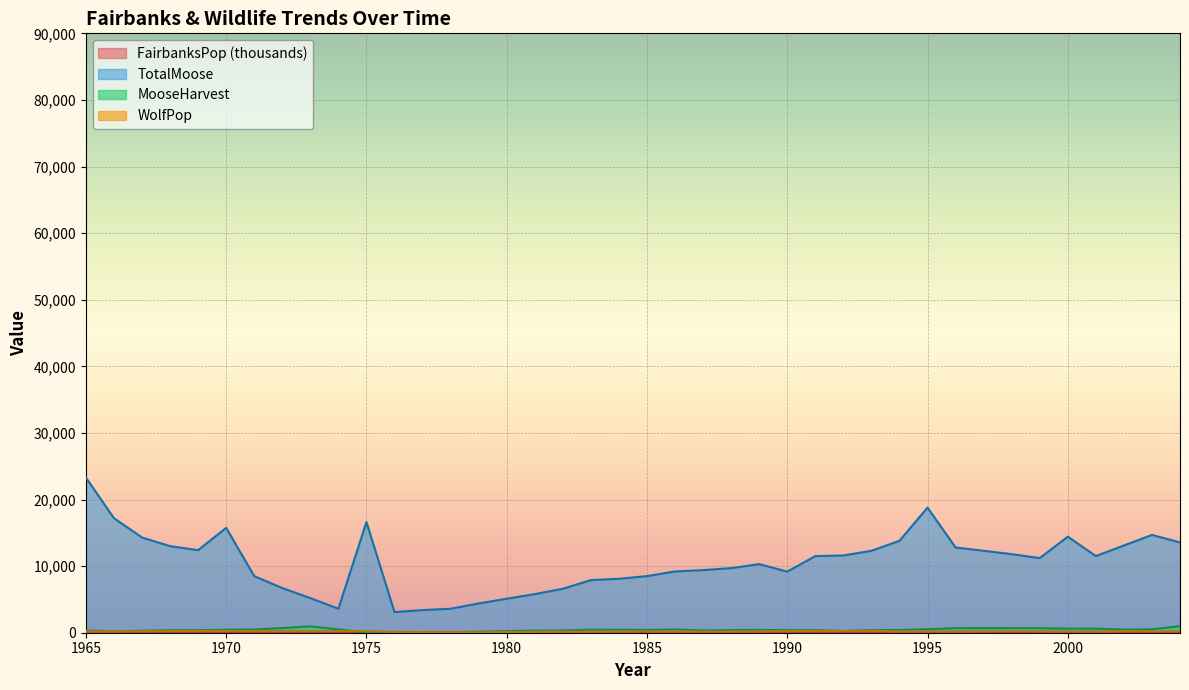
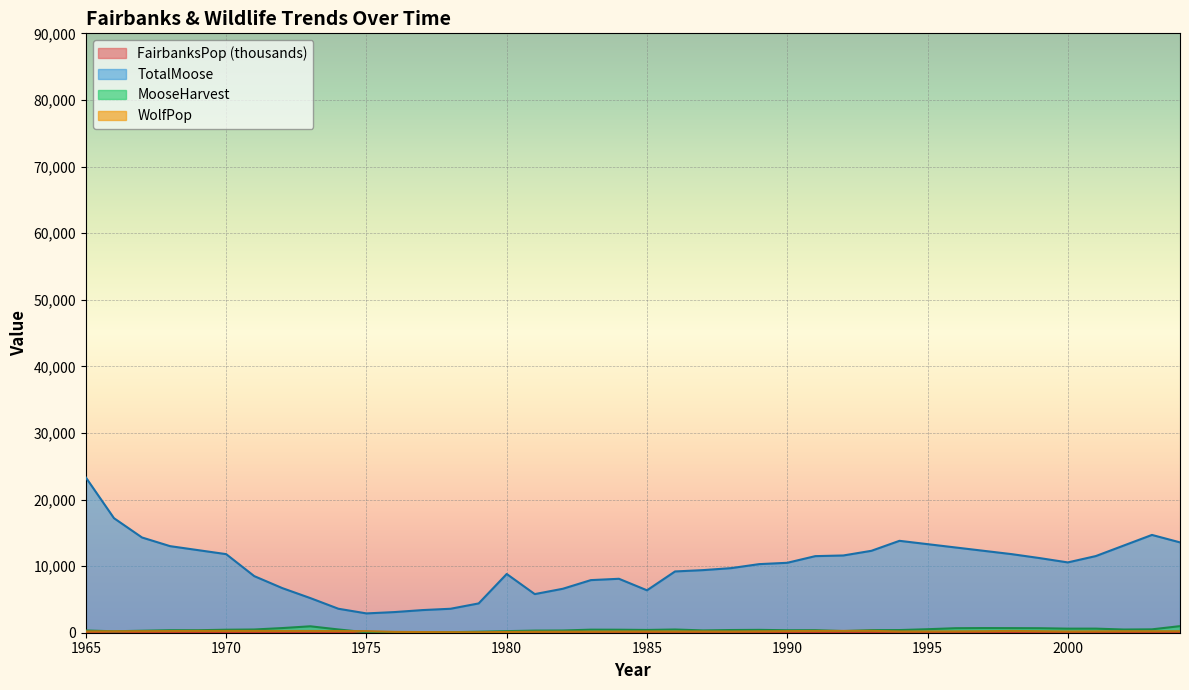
  {
    "TotalMoose": {
      "1965": "23,000",
-     "1970": "16,000",
-     "1975": "17,000",
-     "1980": "5,000",
-     "1985": "9,000",
-     "1990": "9,000",
-     "1995": "19,000",
-     "2000": "14,000"
+     "1970": "12,000",
+     "1975": "3,000",
+     "1980": "9,000",
+     "1985": "6,000",
+     "1990": "11,000",
+     "1995": "13,000",
+     "2000": "11,000"
    },
    "MooseHarvest": {
      "2000": "1,000"
    }
  }
